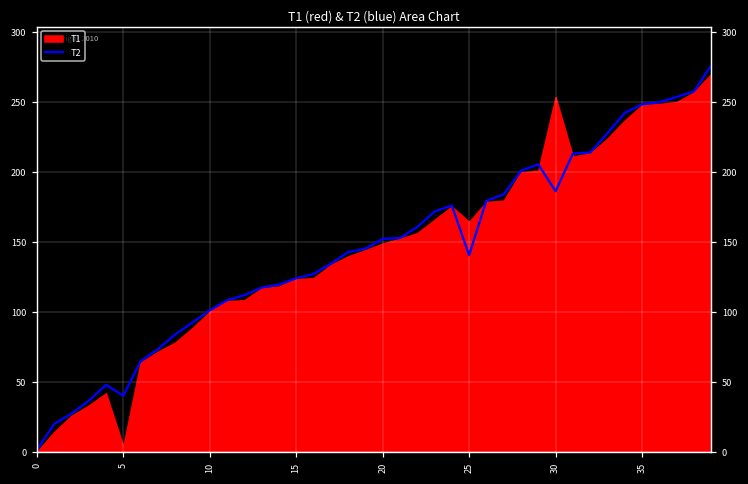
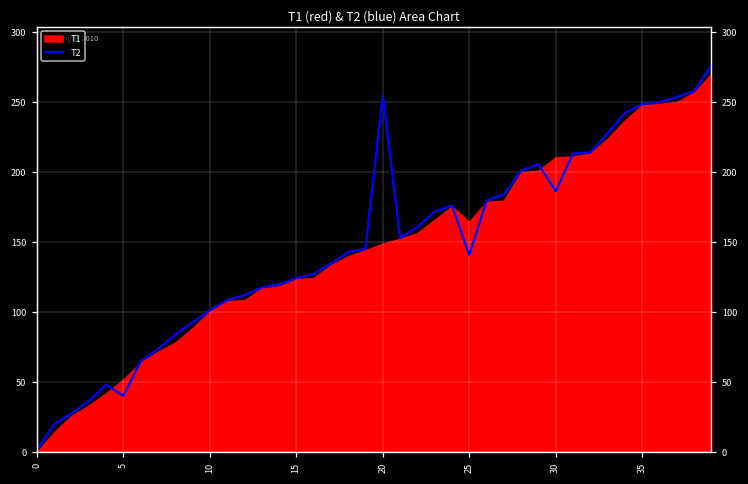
  {
    "T1": {
-     "5": 4,
+     "5": 52,
      "20": 149,
      "25": 165,
-     "30": 254
+     "30": 211
    },
    "T2": {
      "5": 40,
-     "20": 152,
+     "20": 255,
      "25": 141,
      "30": 186
    }
  }
